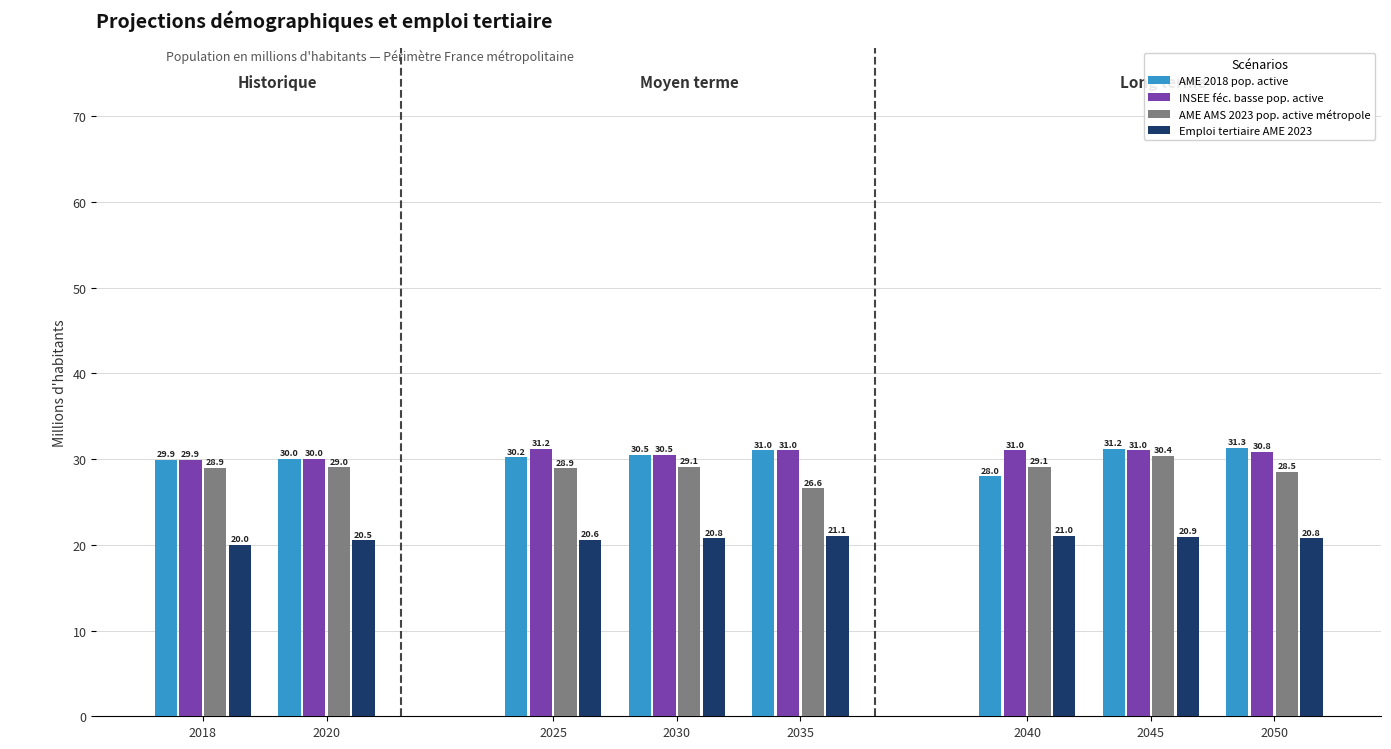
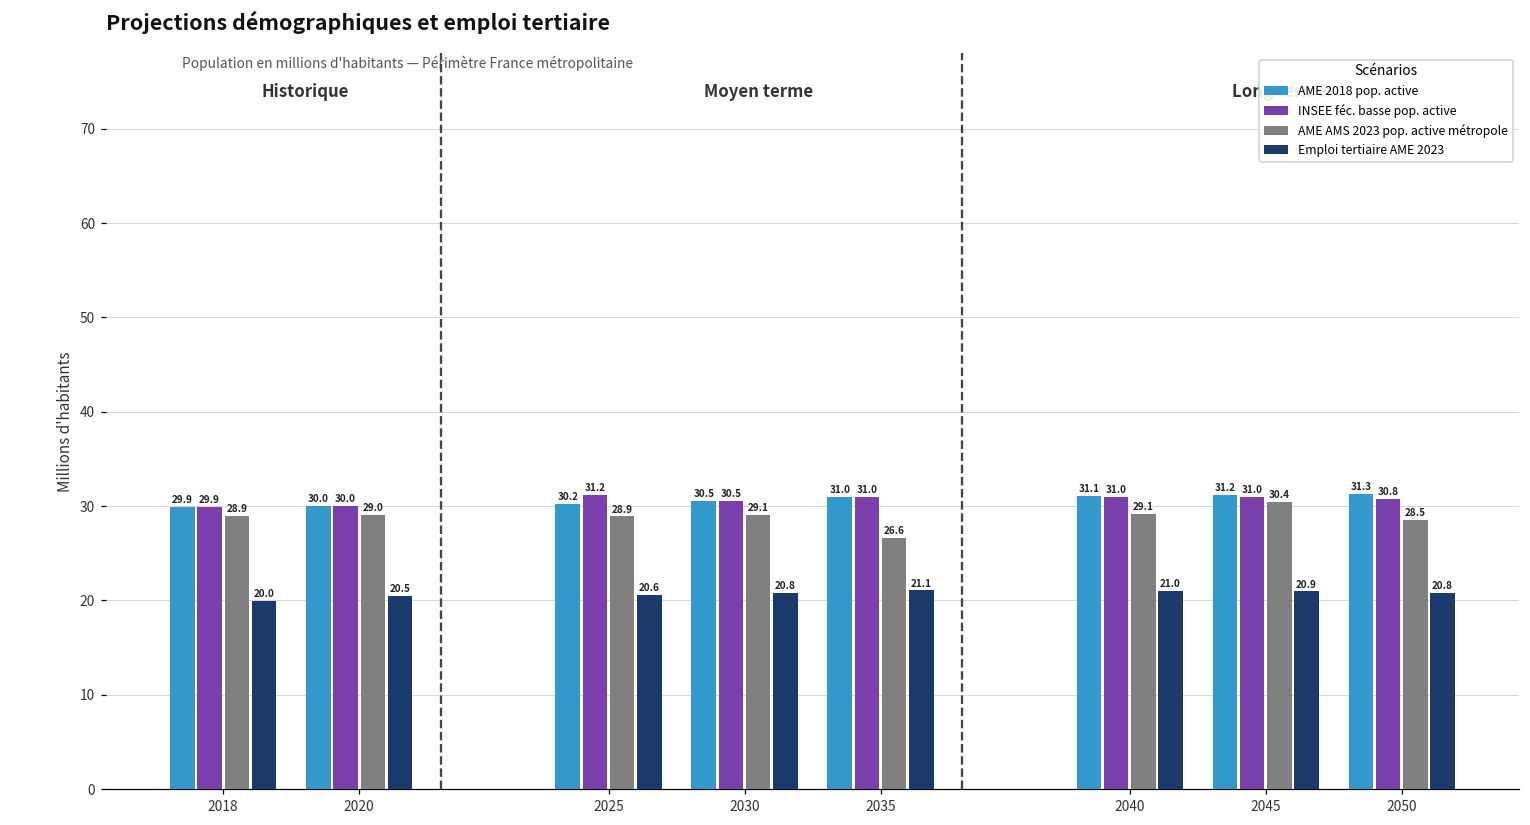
  {
    "AME 2018 pop. active": {
      "2018": 29.9,
      "2020": 30.0,
      "2025": 30.2,
      "2030": 30.5,
      "2035": 31.0,
-     "2040": 28.0,
+     "2040": 31.1,
      "2045": 31.2,
      "2050": 31.3
    },
    "INSEE féc. basse pop. active": {
      "2018": 29.9,
      "2020": 30.0,
      "2025": 31.2,
      "2030": 30.5,
      "2035": 31.0,
      "2040": 31.0,
      "2045": 31.0,
      "2050": 30.8
    },
    "AME AMS 2023 pop. active métropole": {
      "2018": 28.9,
      "2020": 29.0,
      "2025": 28.9,
      "2030": 29.1,
      "2035": 26.6,
      "2040": 29.1,
      "2045": 30.4,
      "2050": 28.5
    },
    "Emploi tertiaire AME 2023": {
      "2018": 20.0,
      "2020": 20.5,
      "2025": 20.6,
      "2030": 20.8,
      "2035": 21.1,
      "2040": 21.0,
      "2045": 20.9,
      "2050": 20.8
    }
  }
